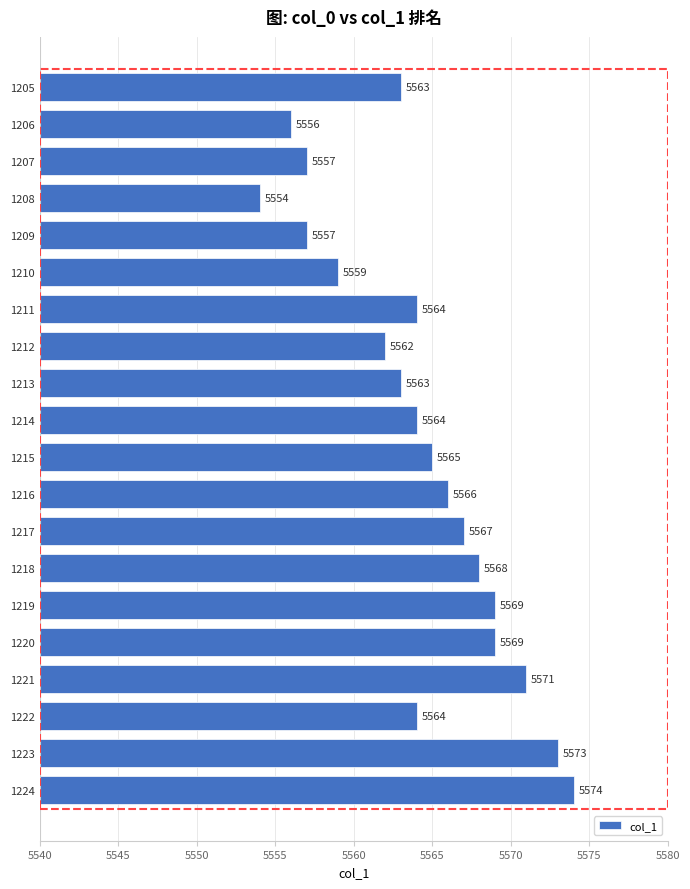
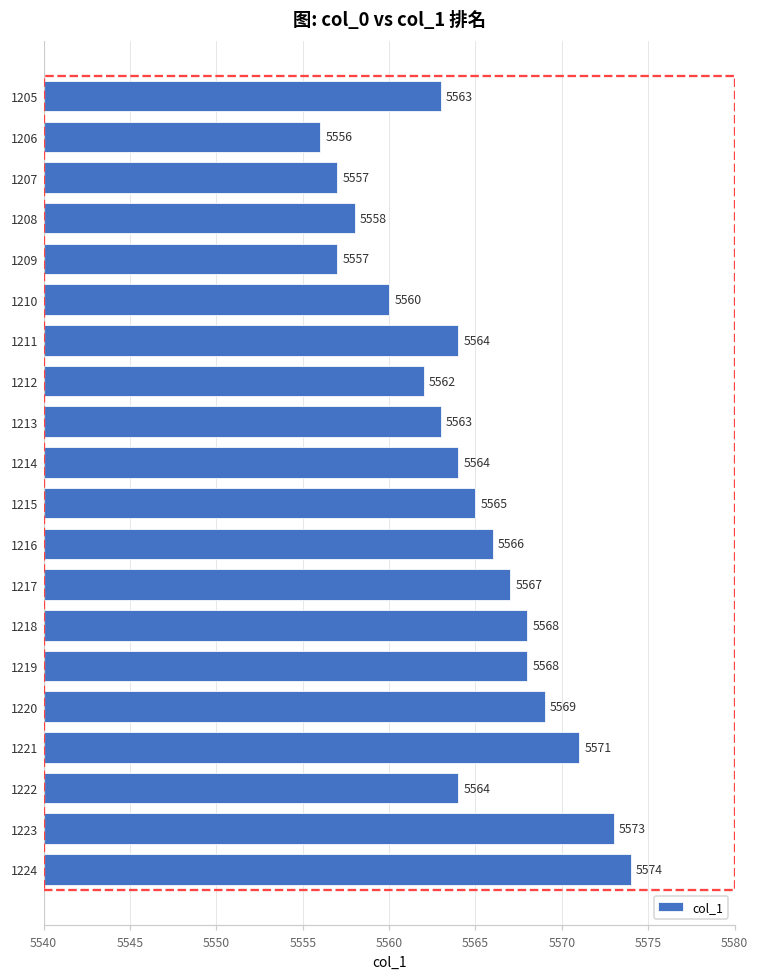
  {
    "1205": 5563,
    "1206": 5556,
    "1207": 5557,
-   "1208": 5554,
+   "1208": 5558,
    "1209": 5557,
-   "1210": 5559,
+   "1210": 5560,
    "1211": 5564,
    "1212": 5562,
    "1213": 5563,
    "1214": 5564,
    "1215": 5565,
    "1216": 5566,
    "1217": 5567,
    "1218": 5568,
-   "1219": 5569,
+   "1219": 5568,
    "1220": 5569,
    "1221": 5571,
    "1222": 5564,
    "1223": 5573,
    "1224": 5574
  }
